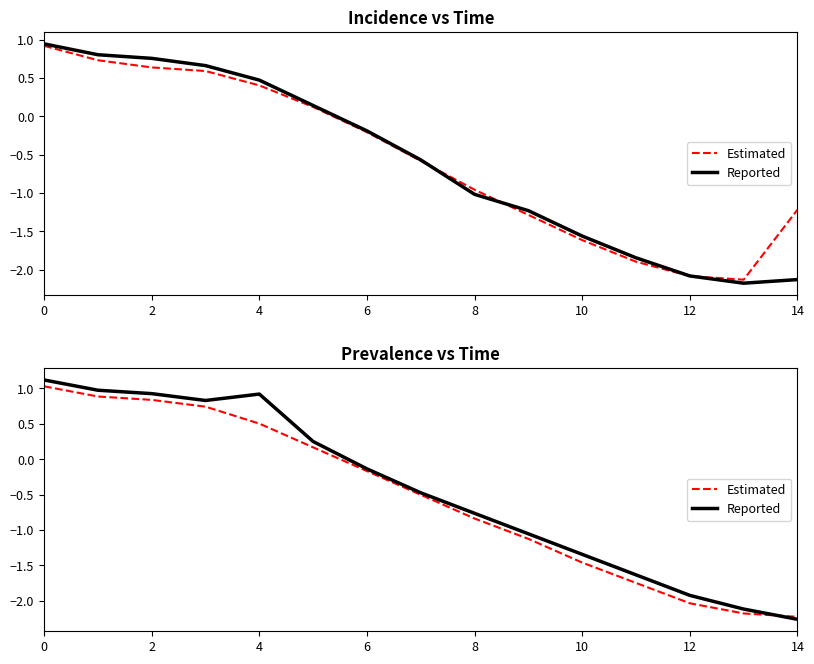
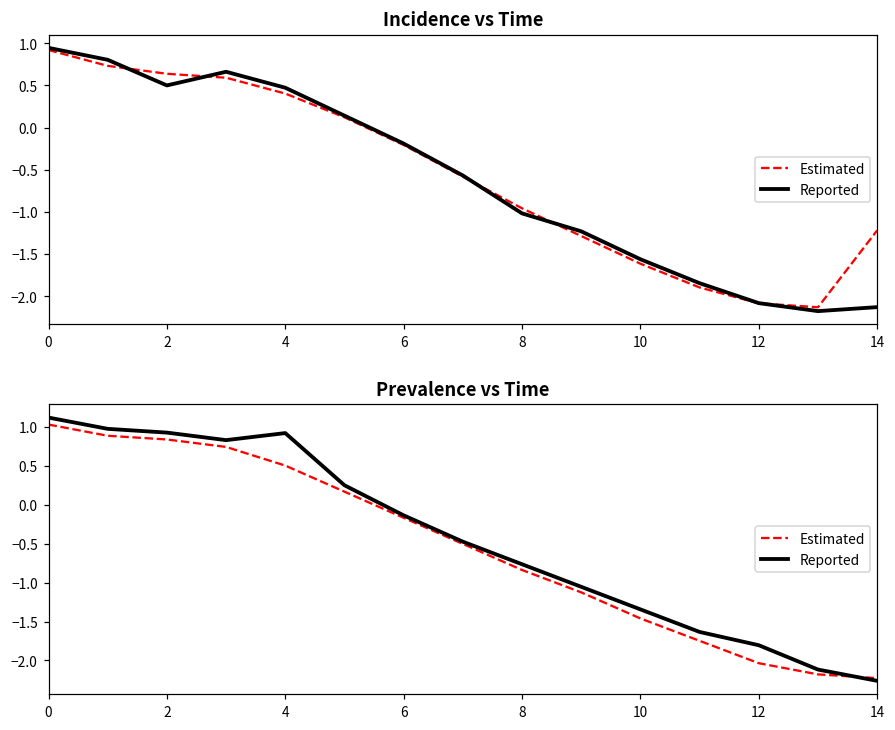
  {
    "Incidence vs Time": {
      "Estimated": {
        "2": 0.6,
        "4": 0.4,
        "8": -1.0,
        "10": -1.6,
        "14": -1.2
      },
      "Reported": {
-       "2": 0.8,
+       "2": 0.5,
        "4": 0.5,
        "8": -1.0,
        "10": -1.6,
        "14": -2.1
      }
    },
    "Prevalence vs Time": {
      "Estimated": {
        "0": 1.0,
        "2": 0.8,
        "4": 0.5,
        "8": -0.8,
        "10": -1.5,
        "12": -2.0
      },
      "Reported": {
        "0": 1.1,
        "2": 0.9,
        "4": 0.9,
        "8": -0.8,
        "10": -1.3,
-       "12": -1.9
+       "12": -1.8
      }
    }
  }
